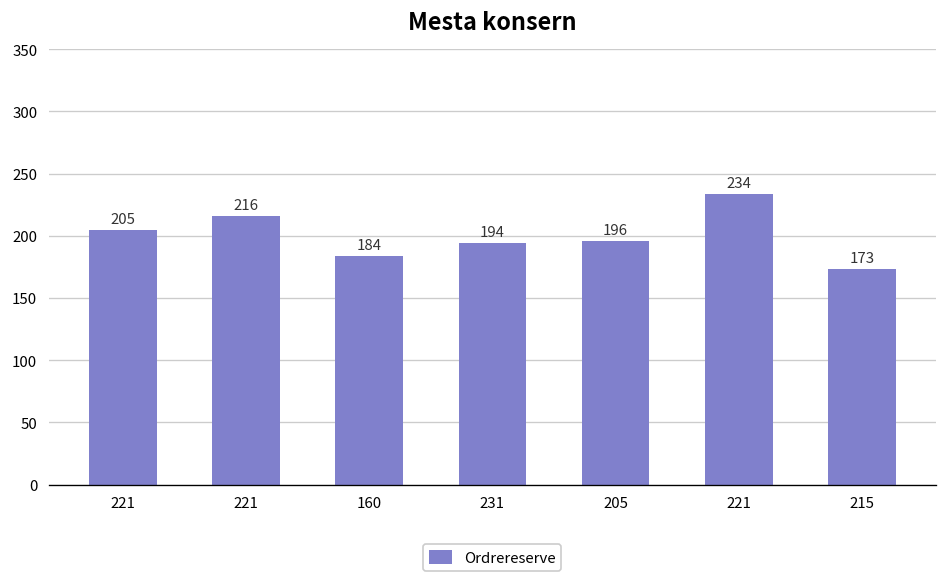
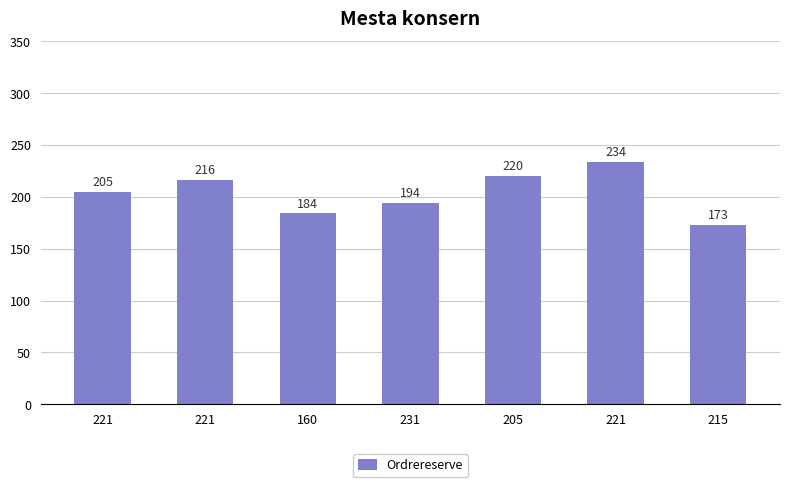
  {
    "160": 184,
    "231": 194,
-   "205": 196,
+   "205": 220,
    "215": 173
  }
